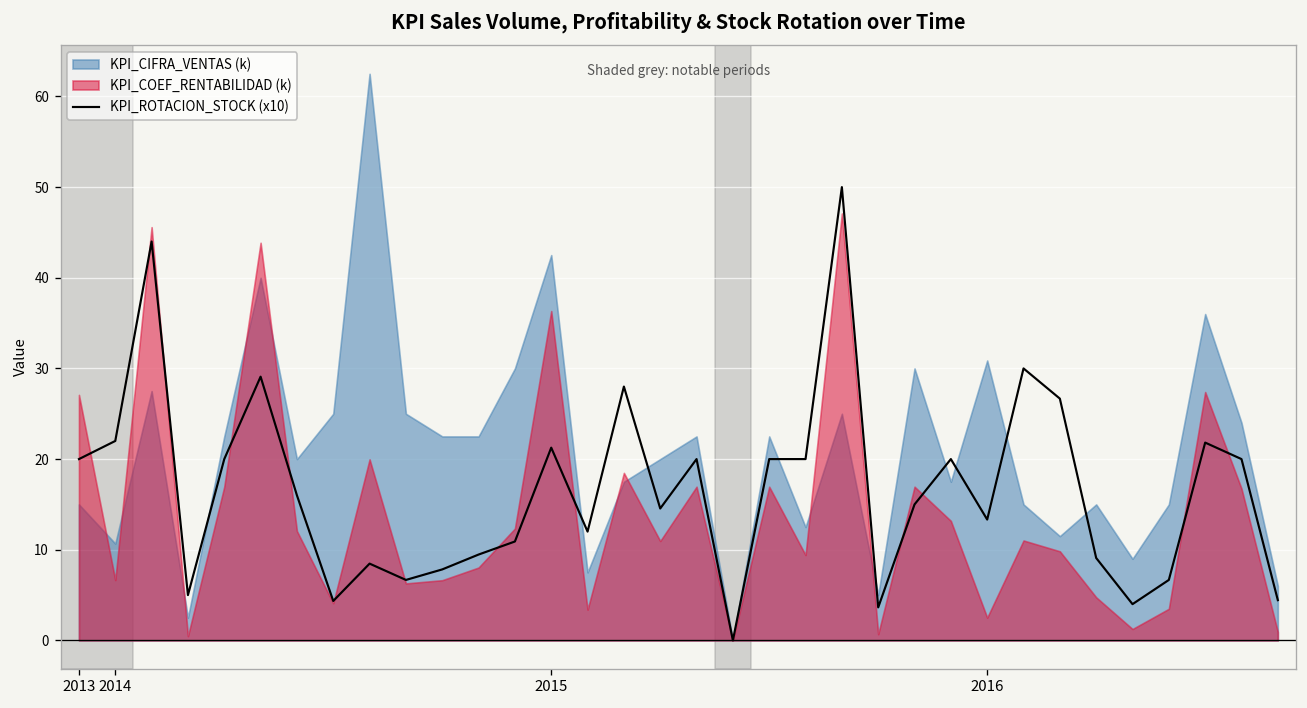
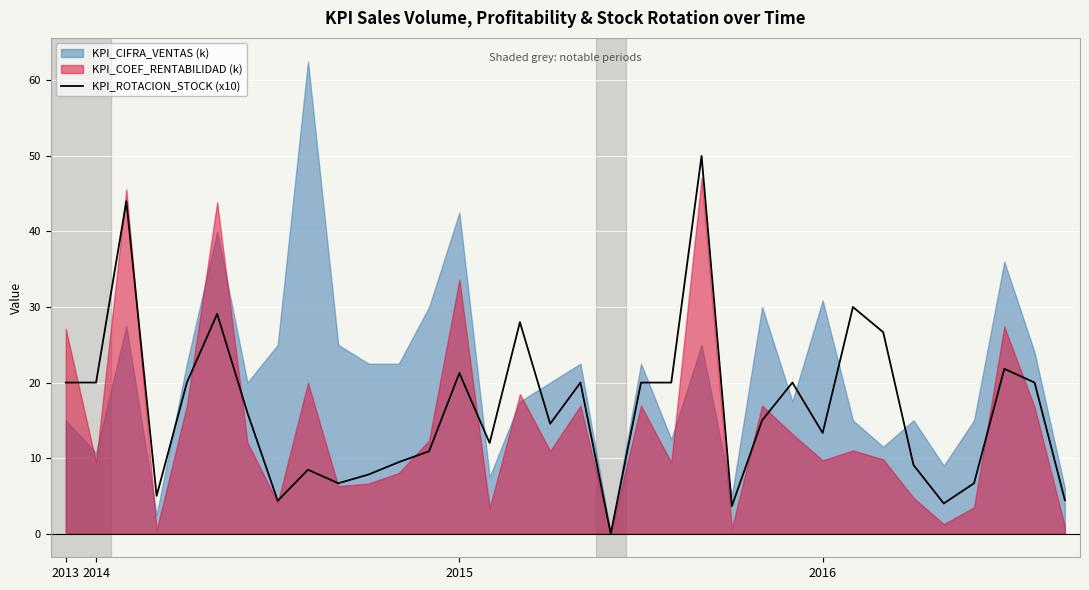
  {
    "KPI_ROTACION_STOCK (x10)": {
      "2013": 20,
-     "2014": 22,
+     "2014": 20,
      "2015": 21,
      "2016": 13
    },
    "KPI_CIFRA_VENTAS (k)": {
      "2013": 15,
      "2014": 11,
      "2015": 43,
      "2016": 31
    },
    "KPI_COEF_RENTABILIDAD (k)": {
      "2013": 27,
-     "2014": 7,
-     "2015": 36,
-     "2016": 3
+     "2014": 9,
+     "2015": 34,
+     "2016": 10
    }
  }
